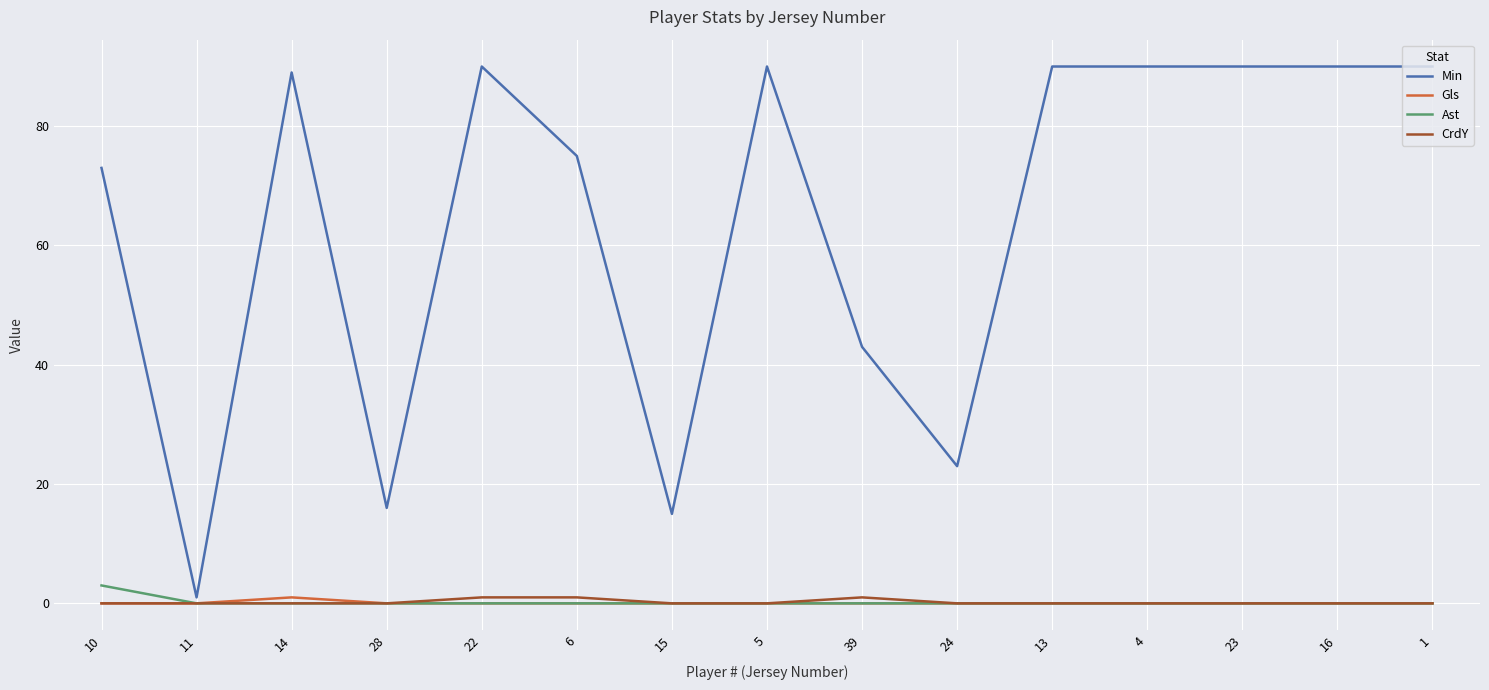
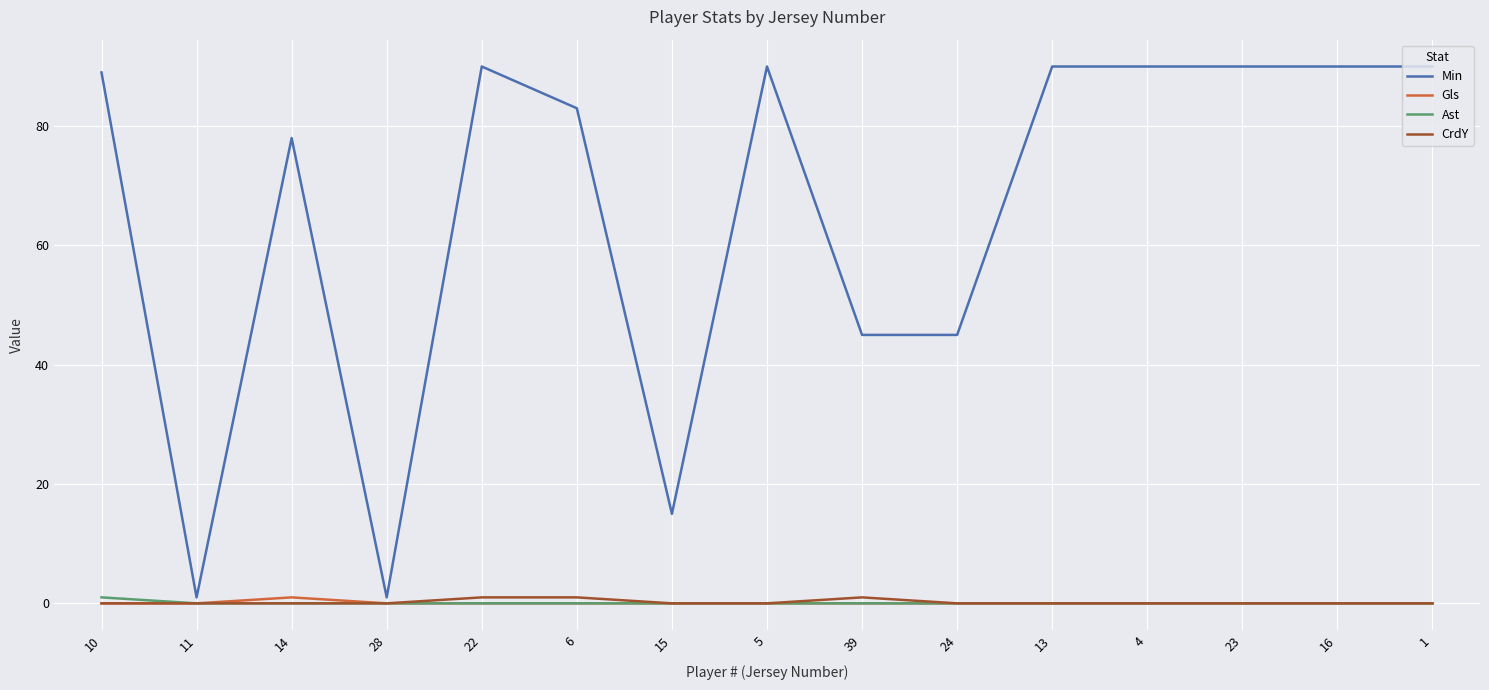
  {
    "Min": {
-     "10": 73,
+     "10": 89,
      "11": 1,
-     "14": 89,
-     "28": 16,
+     "14": 78,
+     "28": 1,
      "22": 90,
-     "6": 75,
+     "6": 83,
      "15": 15,
      "5": 90,
-     "39": 43,
-     "24": 23,
+     "39": 45,
+     "24": 45,
      "13": 90,
      "4": 90,
      "23": 90,
      "16": 90
    },
    "Ast": {
-     "10": 3
+     "10": 1
    }
  }
